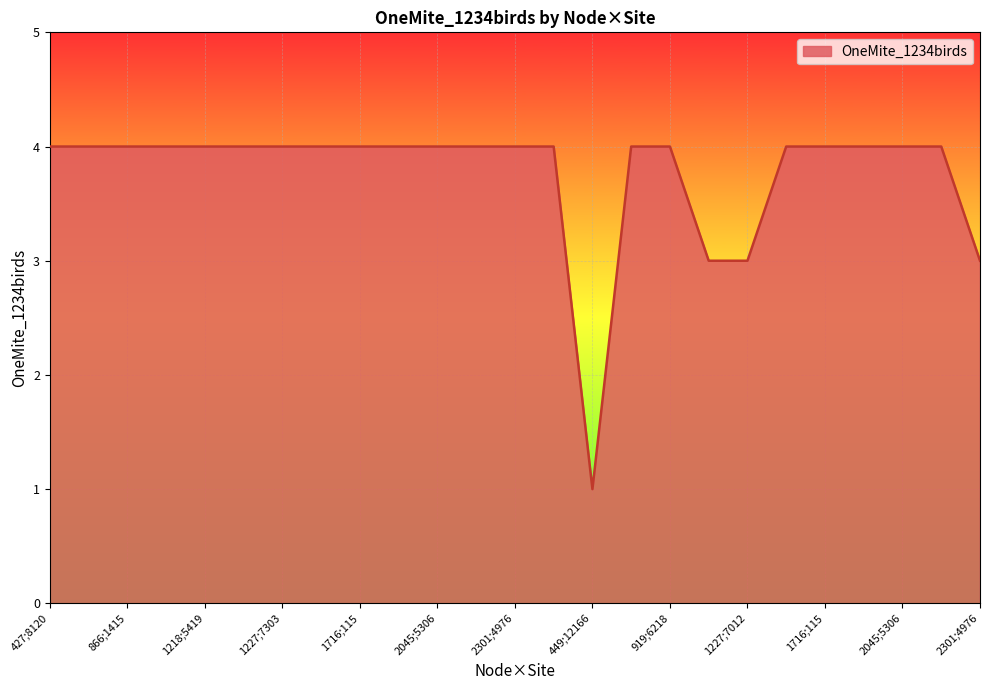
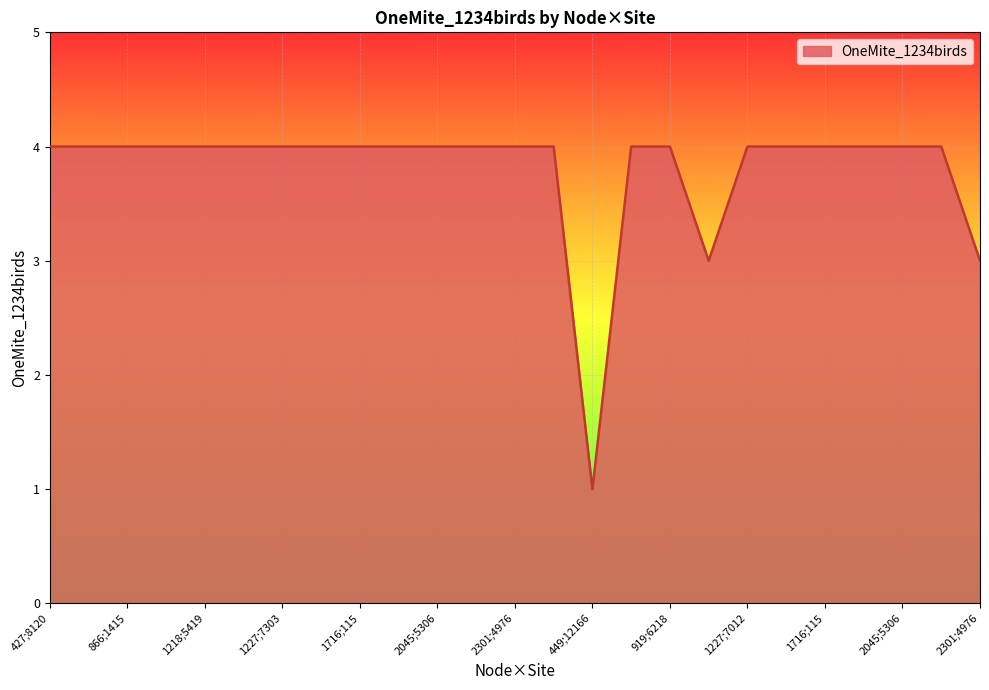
  {
    "1218;5419": 4,
    "449;12166": 1,
-   "1227;7012": 3
+   "1227;7012": 4
  }
